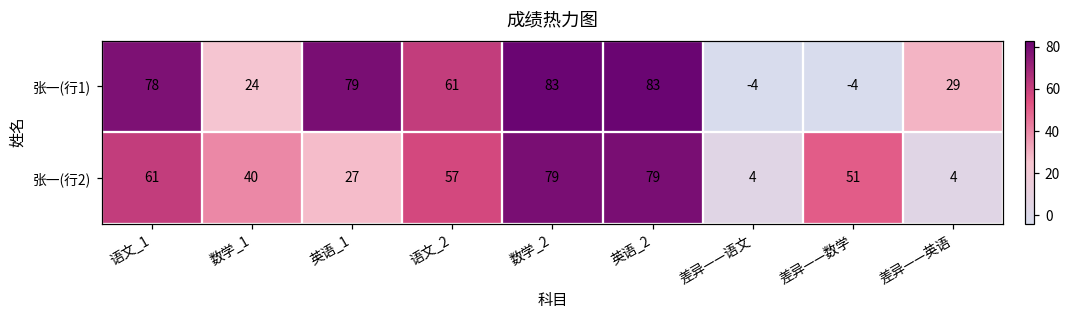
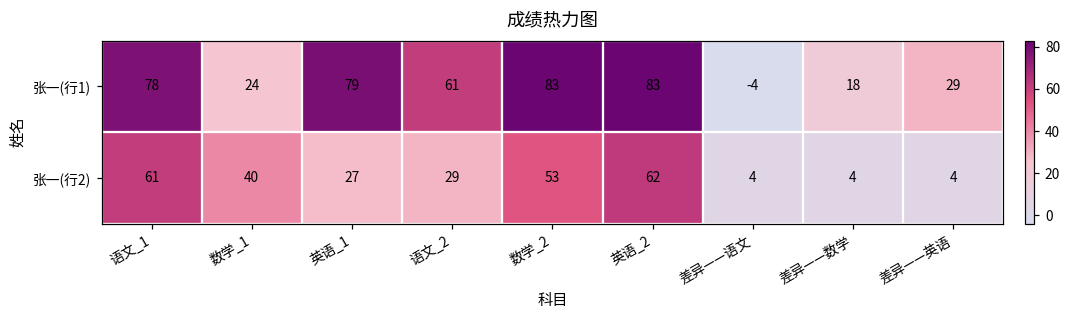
  {
    "张一(行1)": {
      "语文_1": 78,
      "数学_1": 24,
      "英语_1": 79,
      "语文_2": 61,
      "数学_2": 83,
      "英语_2": 83,
      "差异——语文": -4,
-     "差异——数学": -4,
+     "差异——数学": 18,
      "差异——英语": 29
    },
    "张一(行2)": {
      "语文_1": 61,
      "数学_1": 40,
      "英语_1": 27,
-     "语文_2": 57,
-     "数学_2": 79,
-     "英语_2": 79,
+     "语文_2": 29,
+     "数学_2": 53,
+     "英语_2": 62,
      "差异——语文": 4,
-     "差异——数学": 51,
+     "差异——数学": 4,
      "差异——英语": 4
    }
  }
